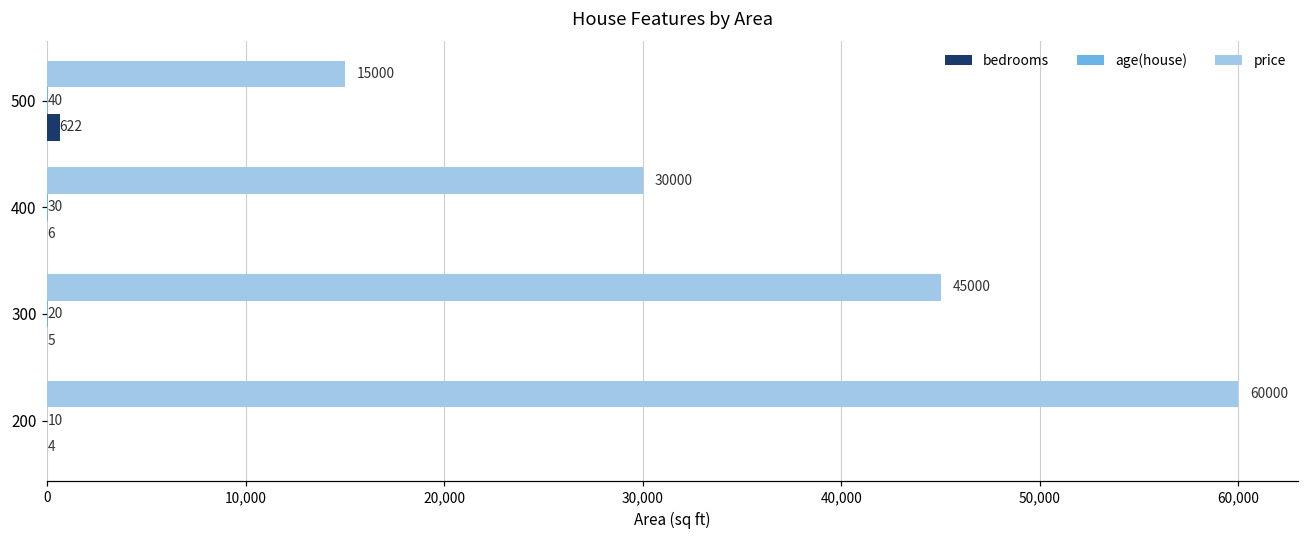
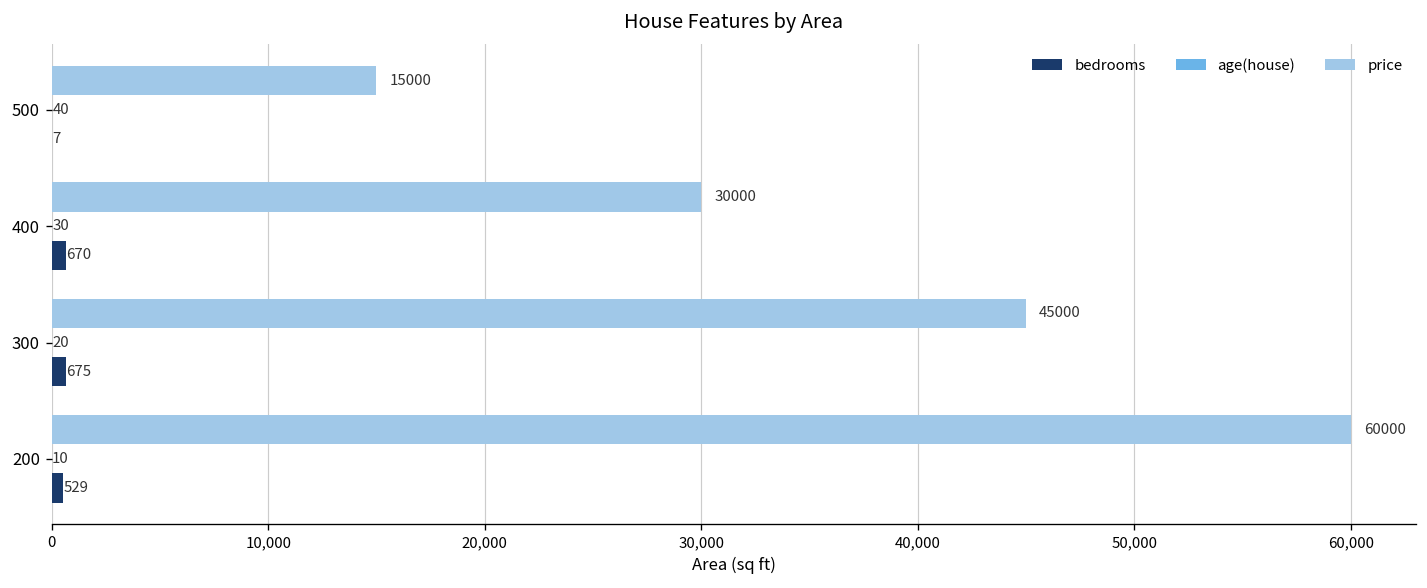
  {
    "bedrooms": {
-     "500": 622,
-     "400": 6,
-     "300": 5,
-     "200": 4
+     "500": 7,
+     "400": 670,
+     "300": 675,
+     "200": 529
    }
  }
